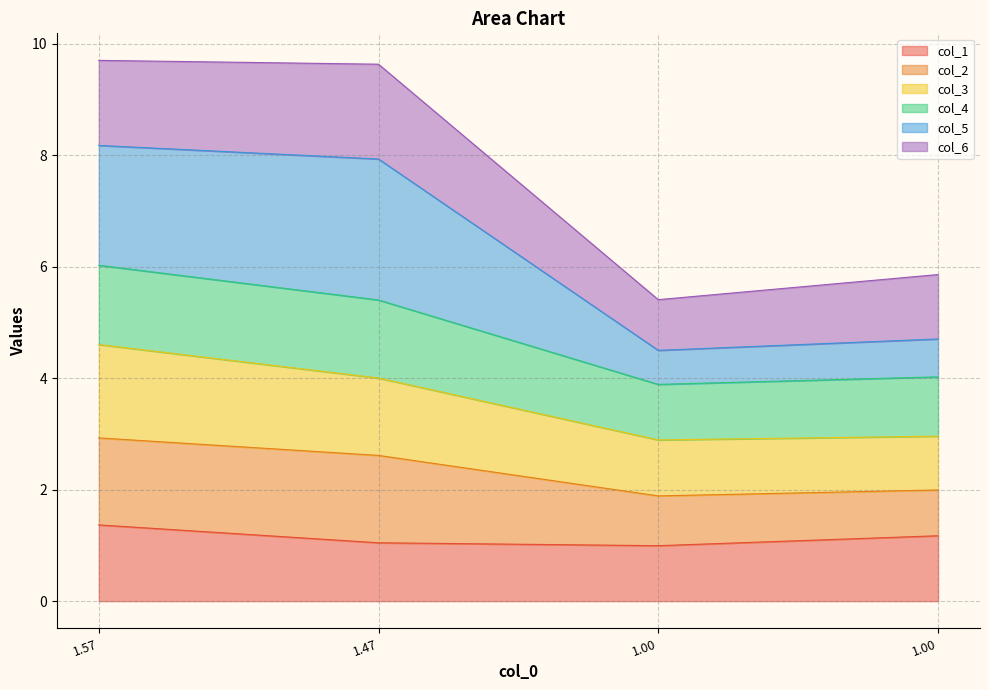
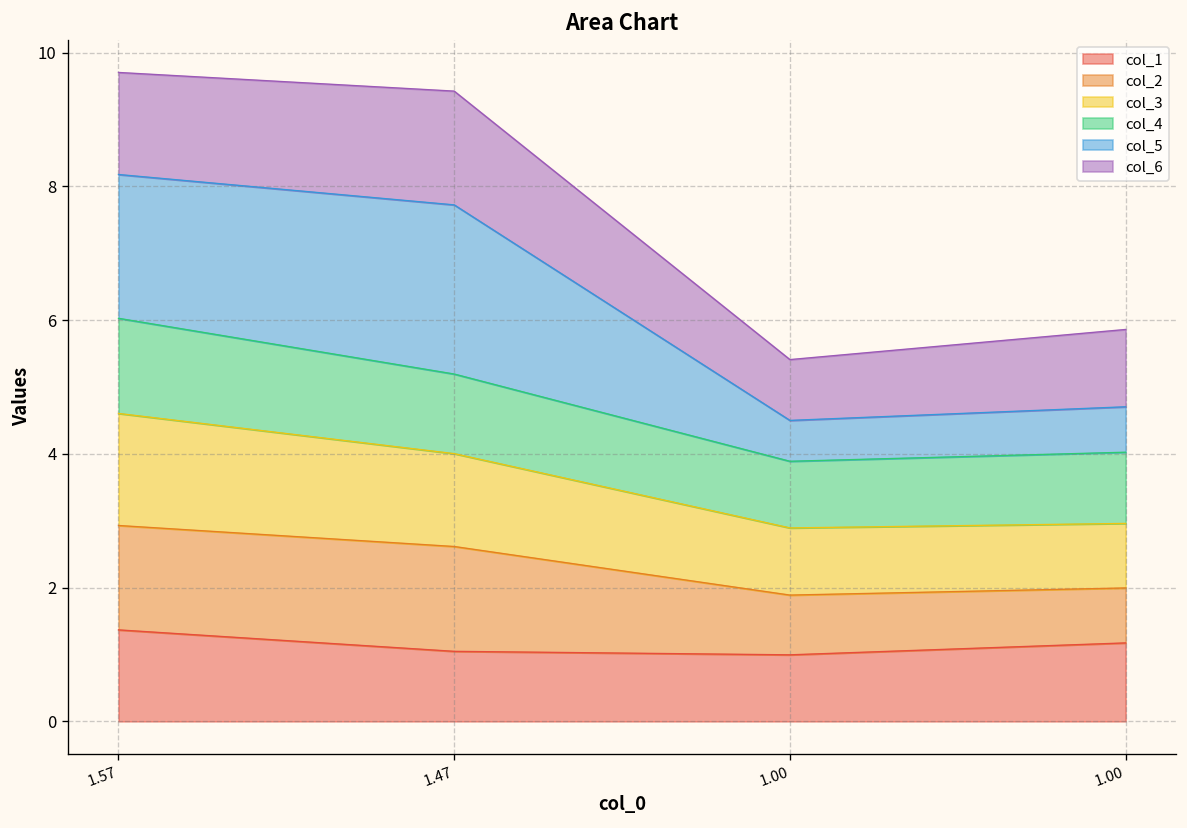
  {
    "col_4": {
      "1.57": 1.4,
-     "1.47": 1.4
+     "1.47": 1.2
    },
    "col_5": {
      "1.57": 2.2,
      "1.47": 2.5
    },
    "col_6": {
      "1.57": 1.5,
      "1.47": 1.7
    }
  }
